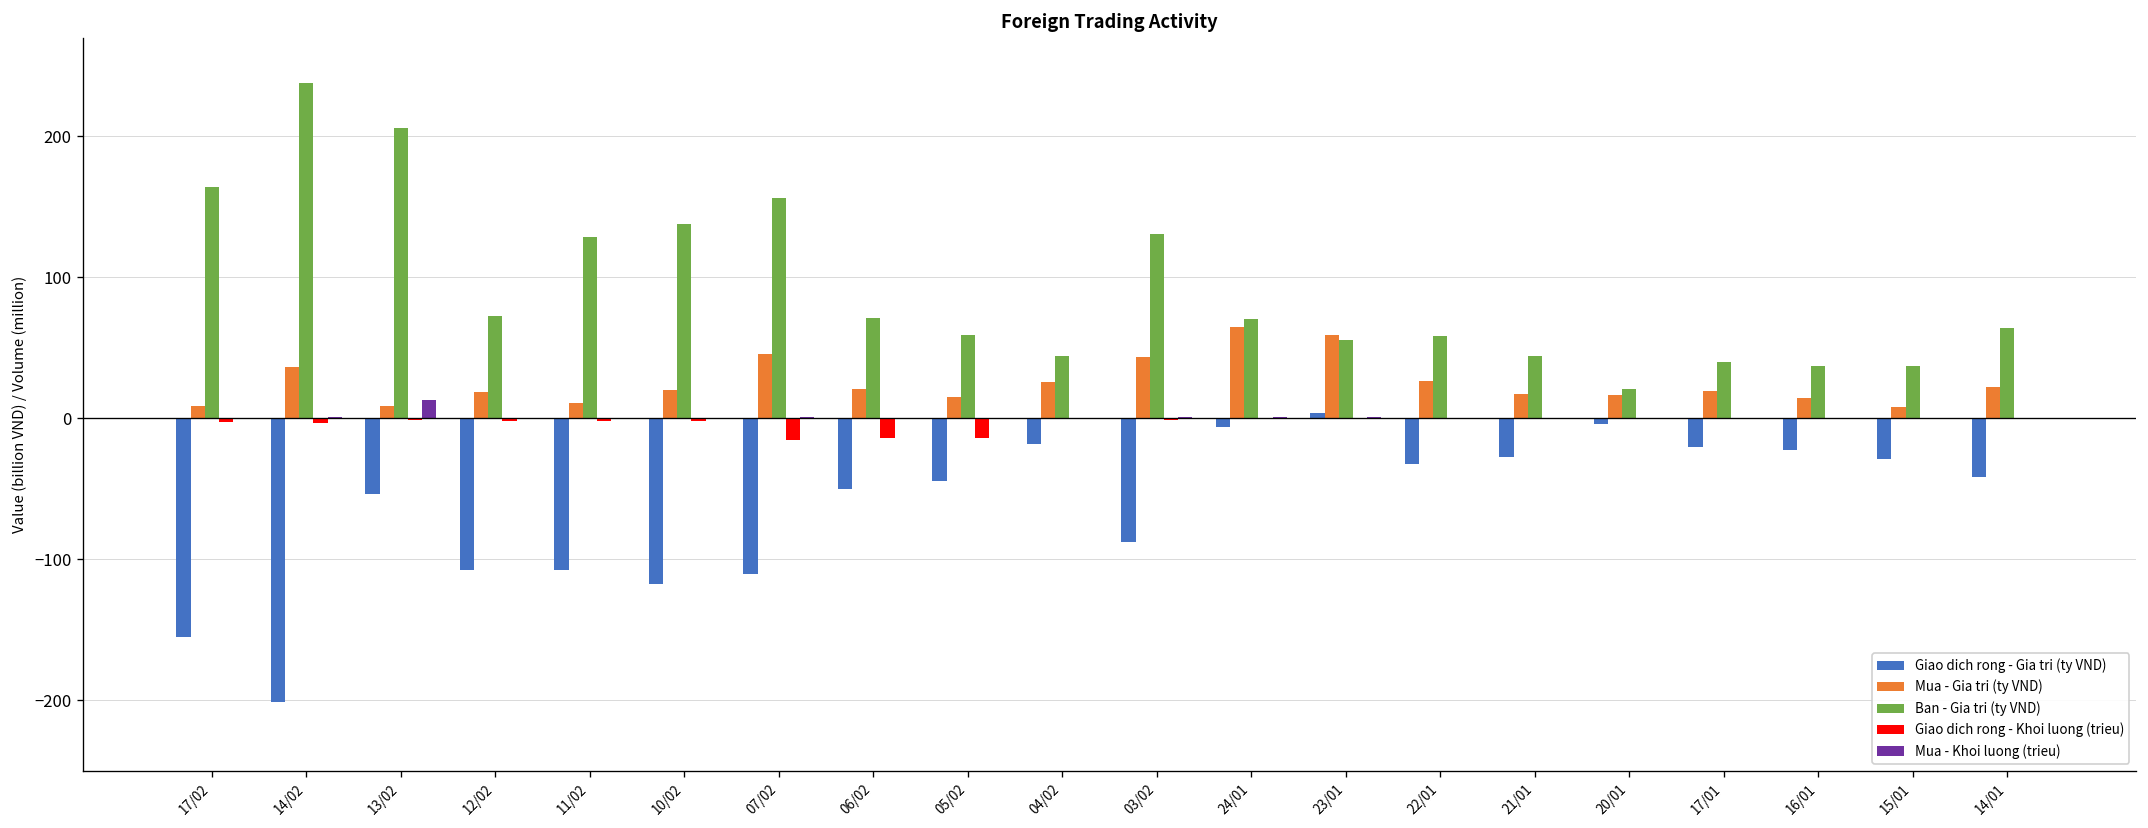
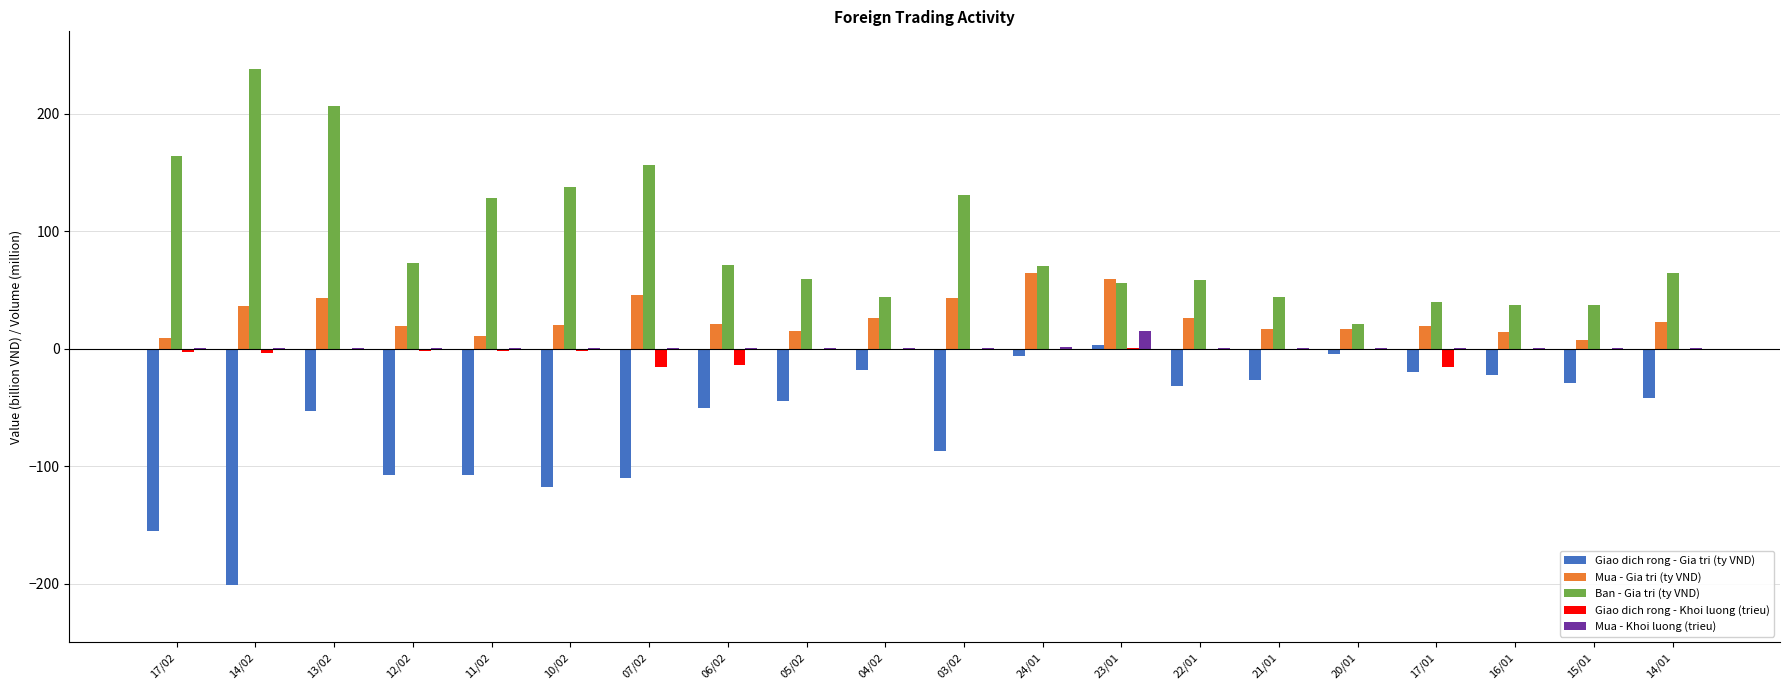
  {
    "Giao dich rong - Gia tri (ty VND)": {
      "17/02": -155,
      "14/02": -201,
      "13/02": -54,
      "12/02": -108,
      "11/02": -108,
      "10/02": -118,
      "07/02": -110,
      "06/02": -50,
      "05/02": -44,
      "04/02": -19,
      "03/02": -88,
      "24/01": -6,
      "23/01": 3,
      "22/01": -32,
      "21/01": -27,
      "20/01": -4,
      "17/01": -20,
      "16/01": -23,
      "15/01": -29,
      "14/01": -42
    },
    "Mua - Gia tri (ty VND)": {
      "17/02": 9,
      "14/02": 37,
-     "13/02": 9,
+     "13/02": 43,
      "12/02": 19,
      "11/02": 11,
      "10/02": 20,
      "07/02": 46,
      "06/02": 21,
      "05/02": 15,
      "04/02": 26,
      "03/02": 43,
      "24/01": 64,
      "23/01": 59,
      "22/01": 26,
      "21/01": 17,
      "20/01": 17,
      "17/01": 19,
      "16/01": 14,
      "15/01": 8,
      "14/01": 22
    },
    "Ban - Gia tri (ty VND)": {
      "17/02": 164,
      "14/02": 238,
      "13/02": 206,
      "12/02": 73,
      "11/02": 128,
      "10/02": 138,
      "07/02": 156,
      "06/02": 71,
      "05/02": 59,
      "04/02": 44,
      "03/02": 131,
      "24/01": 70,
      "23/01": 56,
      "22/01": 58,
      "21/01": 44,
      "20/01": 21,
      "17/01": 40,
      "16/01": 37,
      "15/01": 37,
      "14/01": 64
    },
    "Giao dich rong - Khoi luong (trieu)": {
      "17/02": -3,
      "14/02": -4,
      "07/02": -16,
      "06/02": -14,
-     "05/02": -14,
-     "17/01": 0
+     "05/02": -1,
+     "17/01": -16
    },
    "Mua - Khoi luong (trieu)": {
-     "13/02": 13,
-     "23/01": 1
+     "13/02": 1,
+     "23/01": 15
    }
  }
